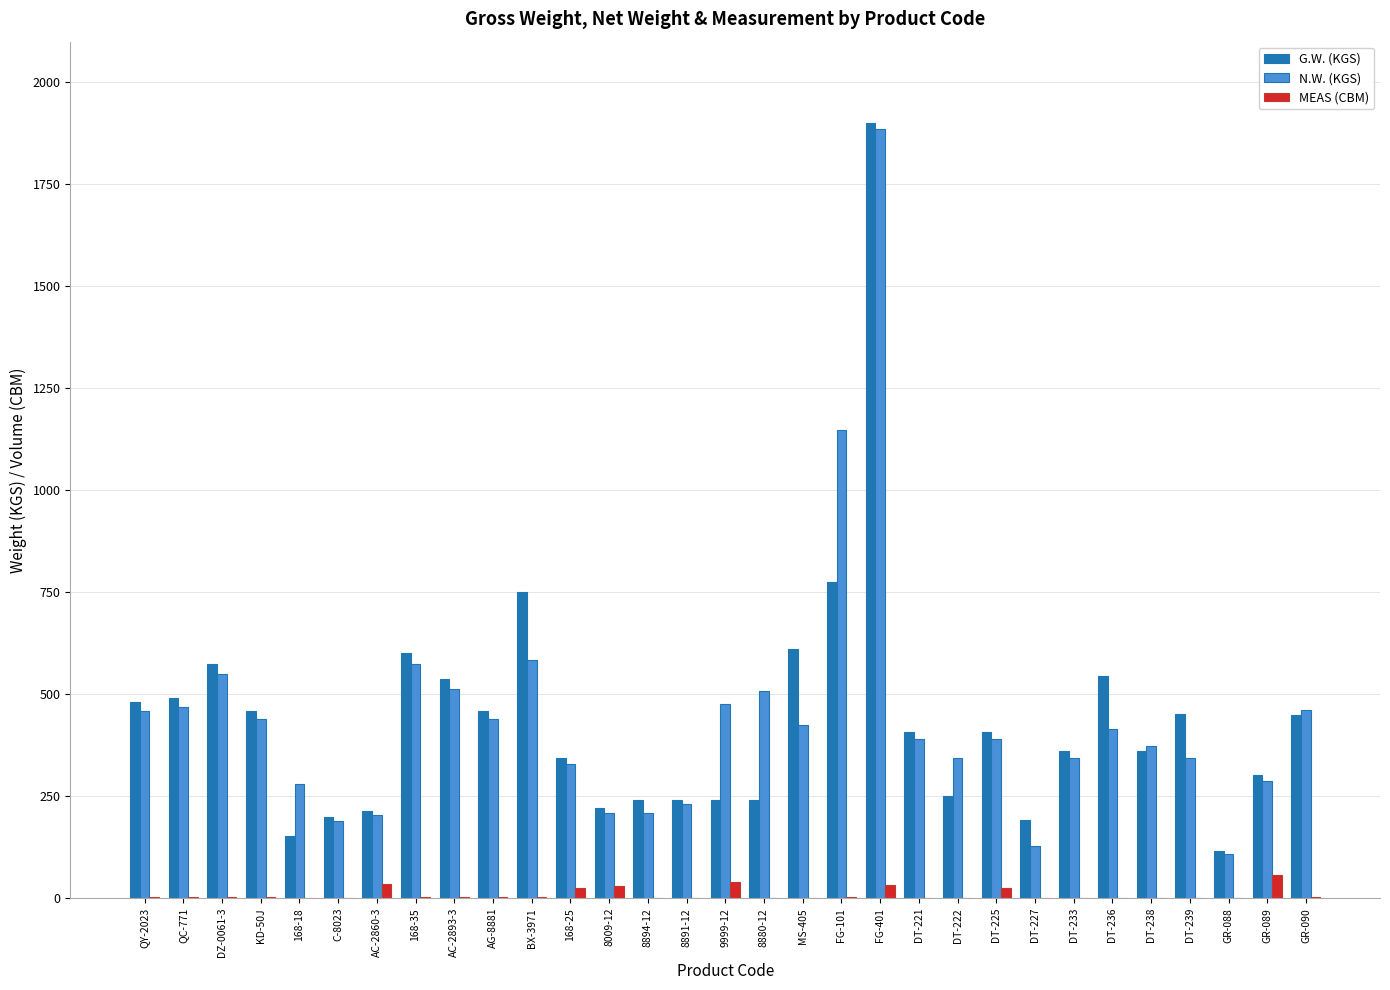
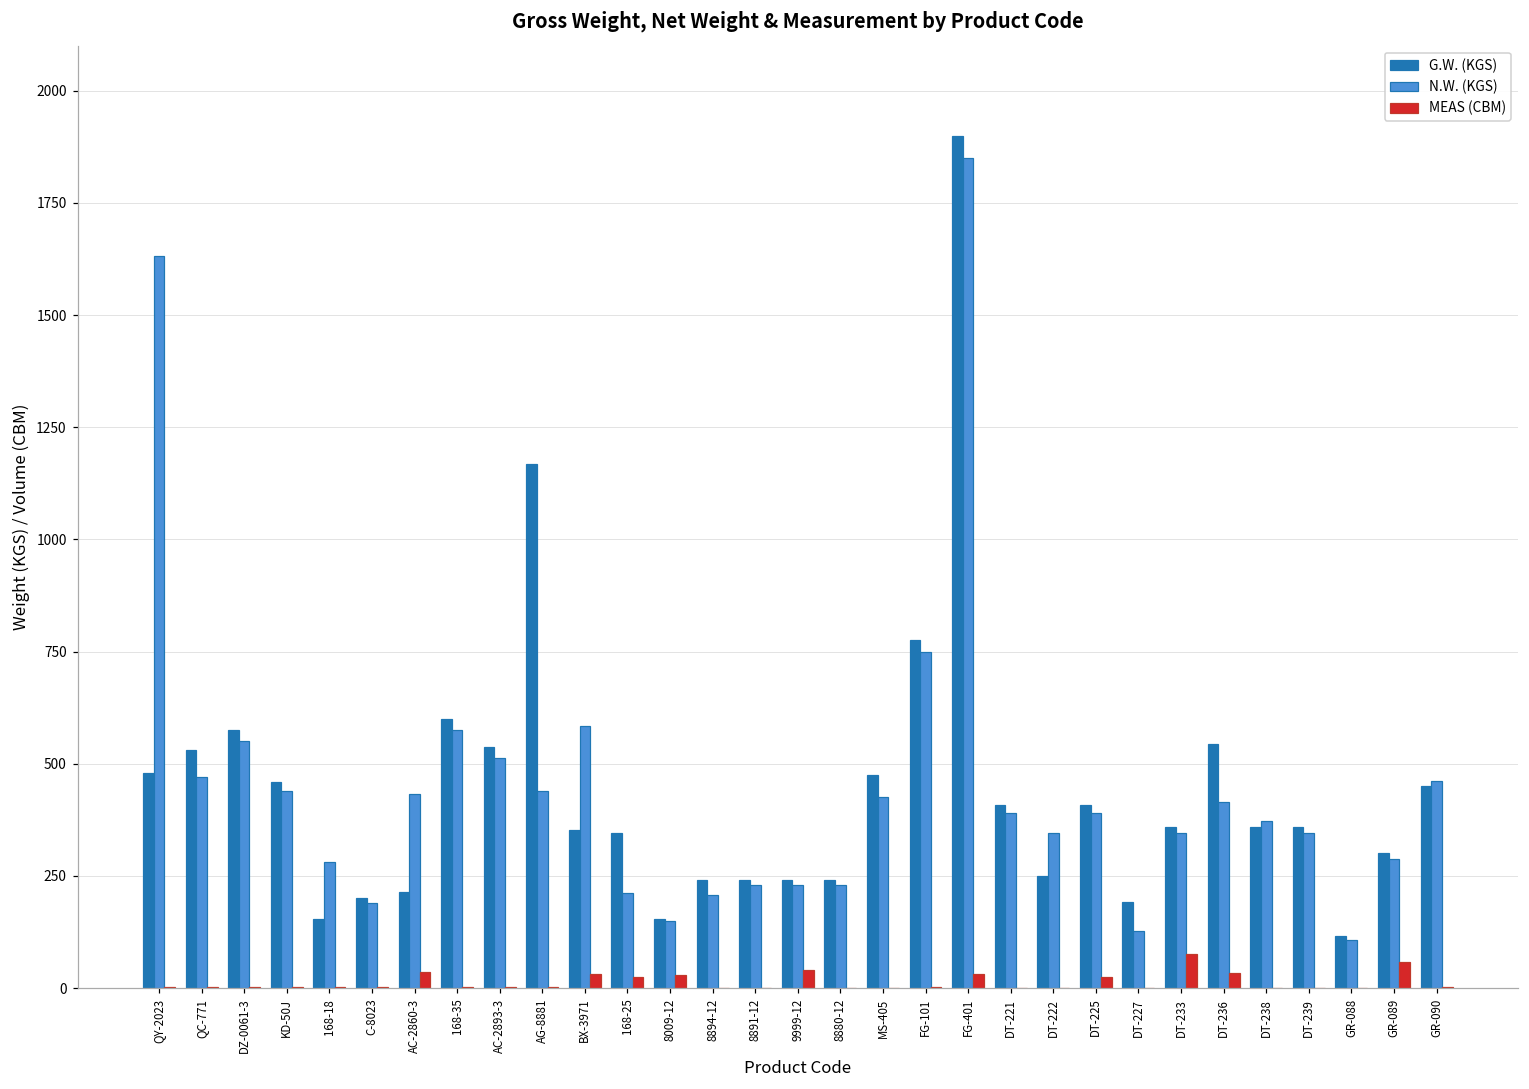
  {
    "G.W. (KGS)": {
      "QY-2023": 480,
-     "QC-771": 490,
+     "QC-771": 530,
      "DZ-0061-3": 580,
      "KD-50J": 460,
      "168-18": 150,
      "C-8023": 200,
      "AC-2860-3": 220,
      "168-35": 600,
      "AC-2893-3": 540,
-     "AG-8881": 460,
-     "BX-3971": 750,
+     "AG-8881": 1170,
+     "BX-3971": 350,
      "168-25": 350,
-     "8009-12": 220,
+     "8009-12": 150,
      "8894-12": 240,
      "8891-12": 240,
      "9999-12": 240,
      "8880-12": 240,
-     "MS-405": 610,
+     "MS-405": 480,
      "FG-101": 780,
      "FG-401": 1900,
      "DT-221": 410,
      "DT-222": 250,
      "DT-225": 410,
      "DT-227": 190,
      "DT-233": 360,
      "DT-236": 550,
      "DT-238": 360,
-     "DT-239": 450,
+     "DT-239": 360,
      "GR-088": 120,
      "GR-089": 300,
      "GR-090": 450
    },
    "N.W. (KGS)": {
-     "QY-2023": 460,
+     "QY-2023": 1630,
      "QC-771": 470,
      "DZ-0061-3": 550,
      "KD-50J": 440,
      "168-18": 280,
      "C-8023": 190,
-     "AC-2860-3": 210,
+     "AC-2860-3": 430,
      "168-35": 580,
      "AC-2893-3": 510,
      "AG-8881": 440,
      "BX-3971": 580,
-     "168-25": 330,
-     "8009-12": 210,
+     "168-25": 210,
+     "8009-12": 150,
      "8894-12": 210,
      "8891-12": 230,
-     "9999-12": 480,
-     "8880-12": 510,
+     "9999-12": 230,
+     "8880-12": 230,
      "MS-405": 430,
-     "FG-101": 1150,
-     "FG-401": 1890,
+     "FG-101": 750,
+     "FG-401": 1850,
      "DT-221": 390,
      "DT-222": 350,
      "DT-225": 390,
      "DT-227": 130,
      "DT-233": 350,
      "DT-236": 410,
      "DT-238": 370,
      "DT-239": 350,
      "GR-088": 110,
      "GR-089": 290,
      "GR-090": 460
    },
    "MEAS (CBM)": {
      "AC-2860-3": 40,
-     "BX-3971": 0,
+     "BX-3971": 30,
      "168-25": 20,
      "8009-12": 30,
      "9999-12": 40,
      "FG-401": 30,
      "DT-225": 20,
-     "DT-233": 0,
-     "DT-236": 0,
+     "DT-233": 80,
+     "DT-236": 30,
      "GR-089": 60
    }
  }
